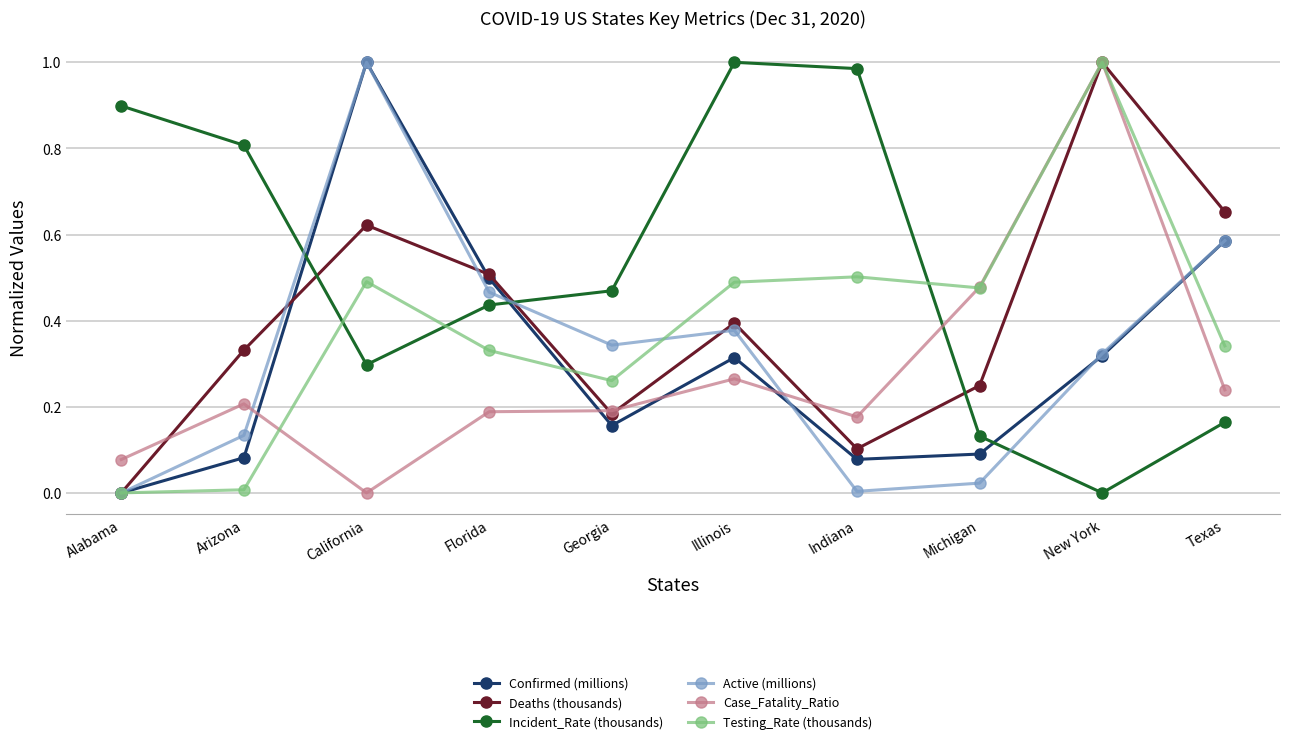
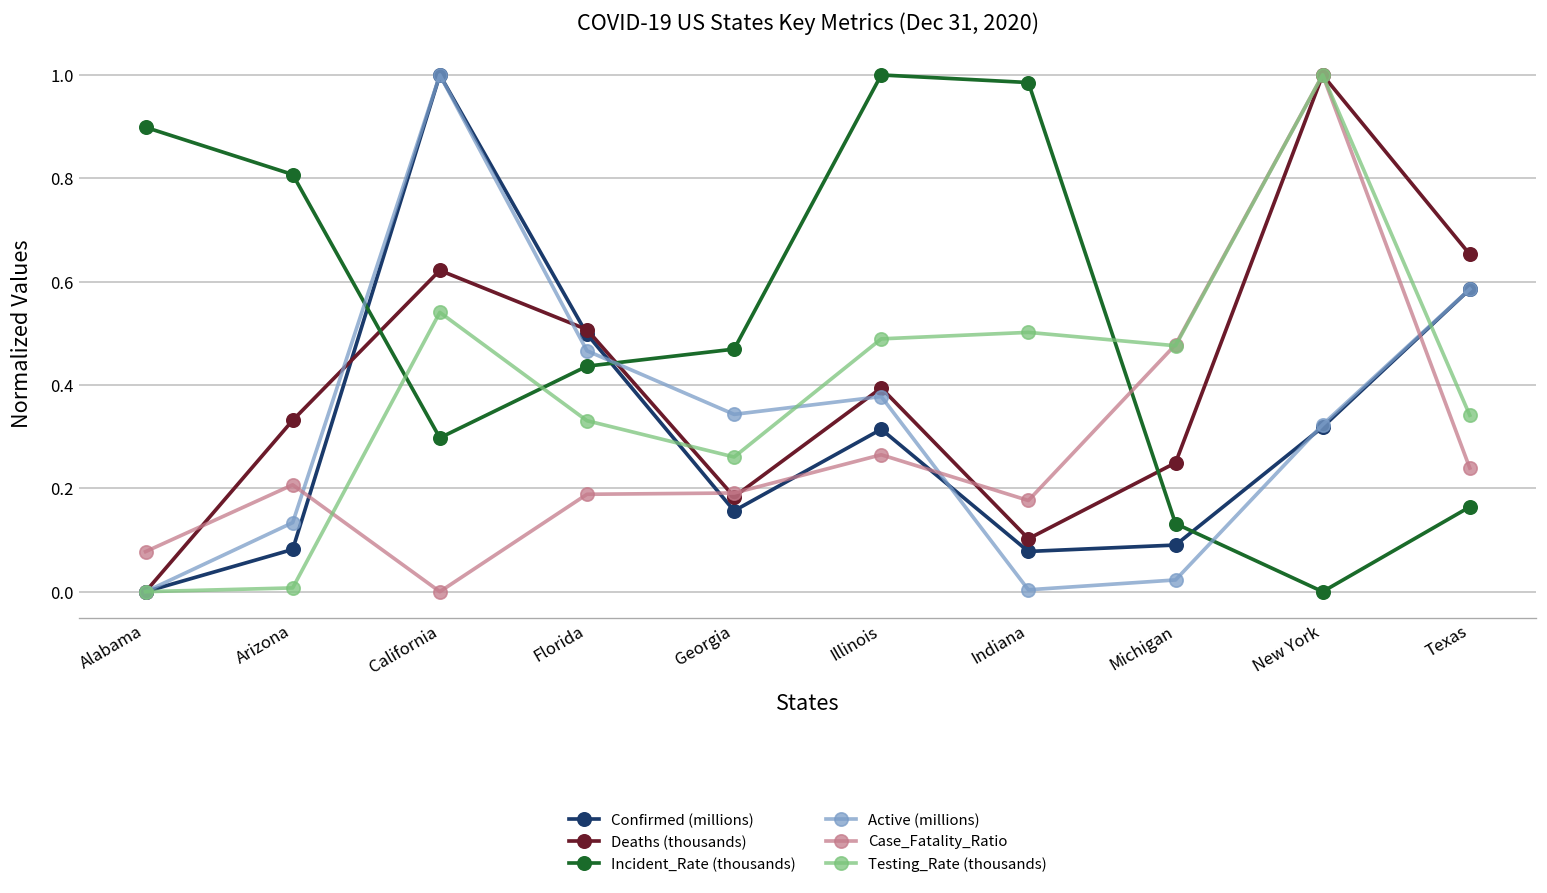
  {
    "Confirmed (millions)": {
      "Arizona": 0.08,
      "Florida": 0.50,
      "Georgia": 0.16,
      "Illinois": 0.31,
      "Indiana": 0.08,
      "Michigan": 0.09
    },
    "Deaths (thousands)": {
      "Arizona": 0.33,
      "California": 0.62,
      "Florida": 0.51,
      "Georgia": 0.18,
      "Illinois": 0.39,
      "Indiana": 0.10,
      "Michigan": 0.25,
      "Texas": 0.65
    },
    "Incident_Rate (thousands)": {
      "Alabama": 0.90,
      "Arizona": 0.81,
      "California": 0.30,
      "Florida": 0.44,
      "Georgia": 0.47,
      "Illinois": 1.00,
      "Indiana": 0.99,
      "Michigan": 0.13,
      "New York": 0.00,
      "Texas": 0.16
    },
    "Active (millions)": {
      "Arizona": 0.13,
      "Florida": 0.47,
      "Georgia": 0.34,
      "Illinois": 0.38,
      "Indiana": 0.00,
      "Michigan": 0.02
    },
    "Case_Fatality_Ratio": {
      "Alabama": 0.08,
      "Arizona": 0.21,
      "California": 0.00,
      "Florida": 0.19,
      "Georgia": 0.19,
      "Illinois": 0.26,
      "Indiana": 0.18,
      "Texas": 0.24
    },
    "Testing_Rate (thousands)": {
      "Arizona": 0.01,
-     "California": 0.49,
+     "California": 0.54,
      "Florida": 0.33,
      "Georgia": 0.26,
      "Illinois": 0.49,
      "Indiana": 0.50,
      "Texas": 0.34
    }
  }
